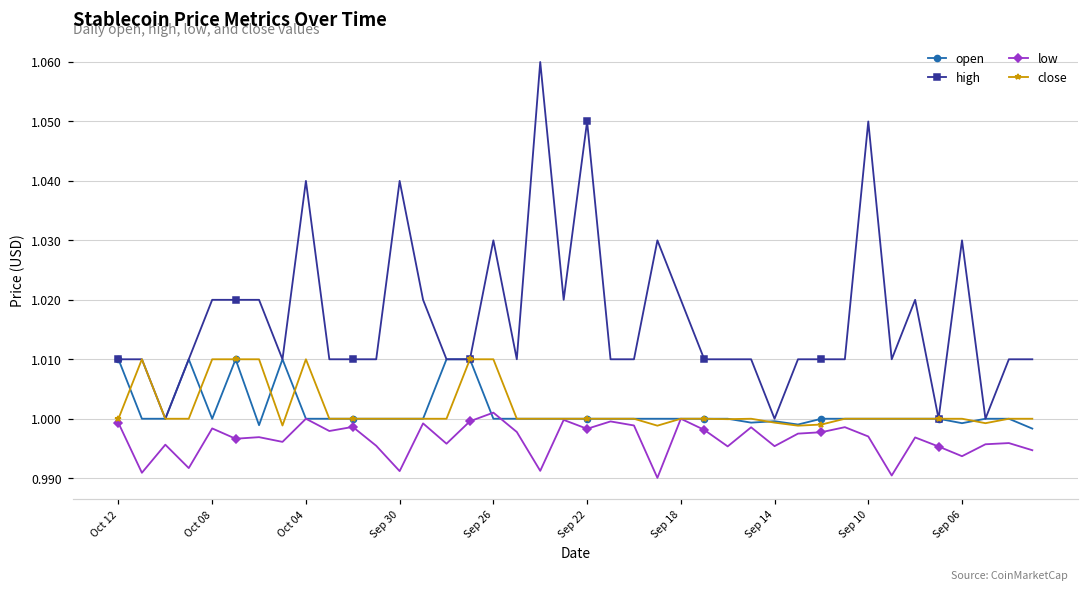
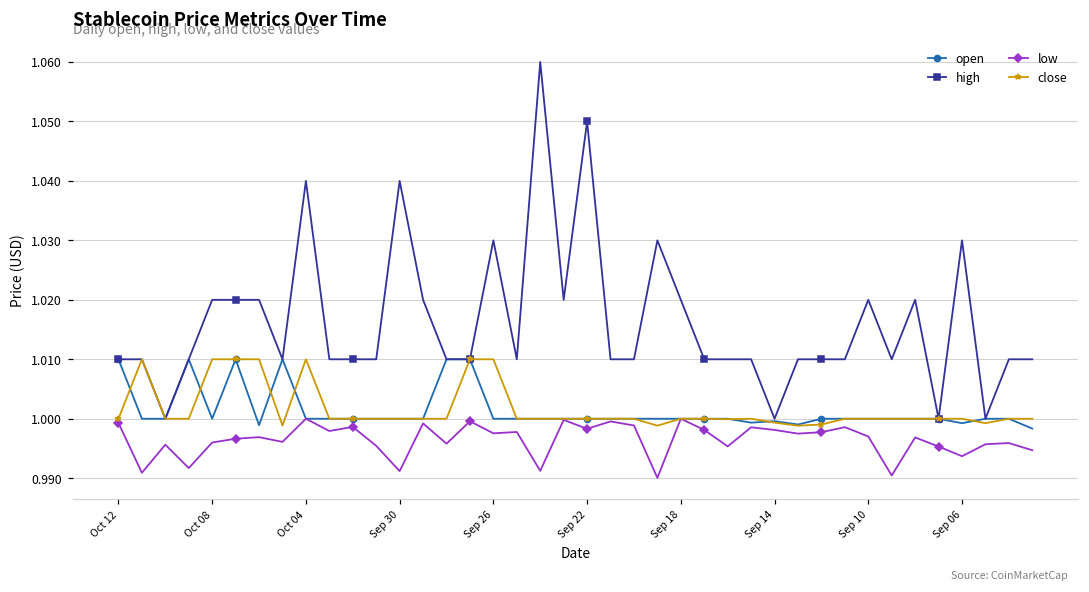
  {
    "open": {
      "Oct 08": 1.000,
      "Sep 26": 1.000,
      "Sep 06": 0.999
    },
    "high": {
      "Oct 08": 1.02,
      "Oct 04": 1.04,
      "Sep 30": 1.04,
      "Sep 26": 1.03,
      "Sep 22": 1.05,
      "Sep 18": 1.02,
-     "Sep 10": 1.05,
+     "Sep 10": 1.02,
      "Sep 06": 1.03
    },
    "low": {
      "Oct 12": 0.999,
-     "Oct 08": 0.998,
+     "Oct 08": 0.996,
      "Sep 30": 0.991,
-     "Sep 26": 1.001,
+     "Sep 26": 0.998,
      "Sep 22": 0.998,
-     "Sep 14": 0.995,
+     "Sep 14": 0.998,
      "Sep 10": 0.997,
      "Sep 06": 0.994
    },
    "close": {
      "Oct 12": 1.000,
      "Oct 08": 1.010,
      "Oct 04": 1.010,
      "Sep 26": 1.010,
      "Sep 06": 1.000
    }
  }
